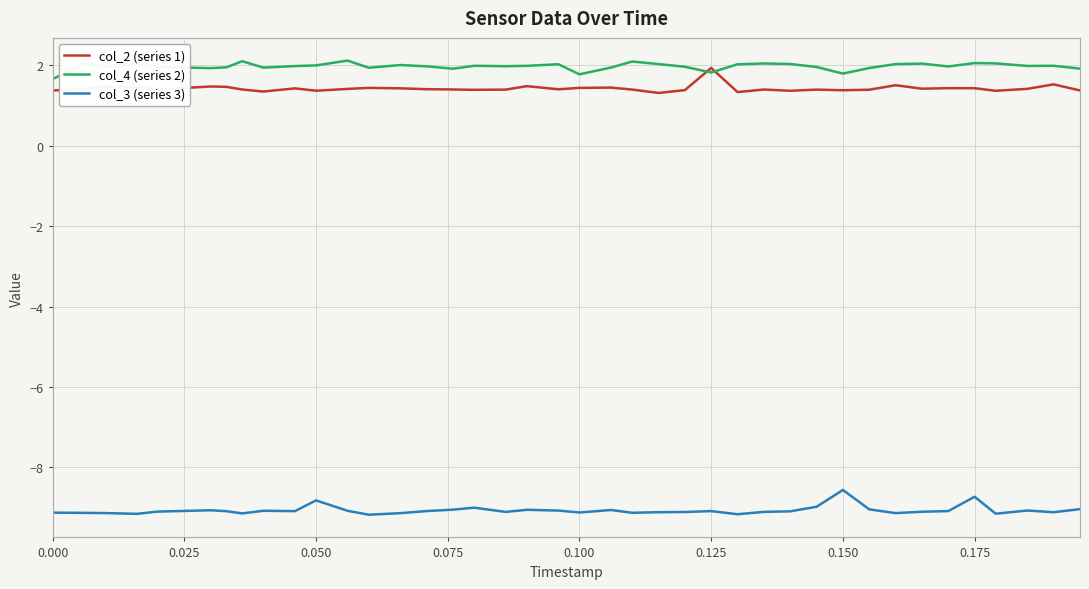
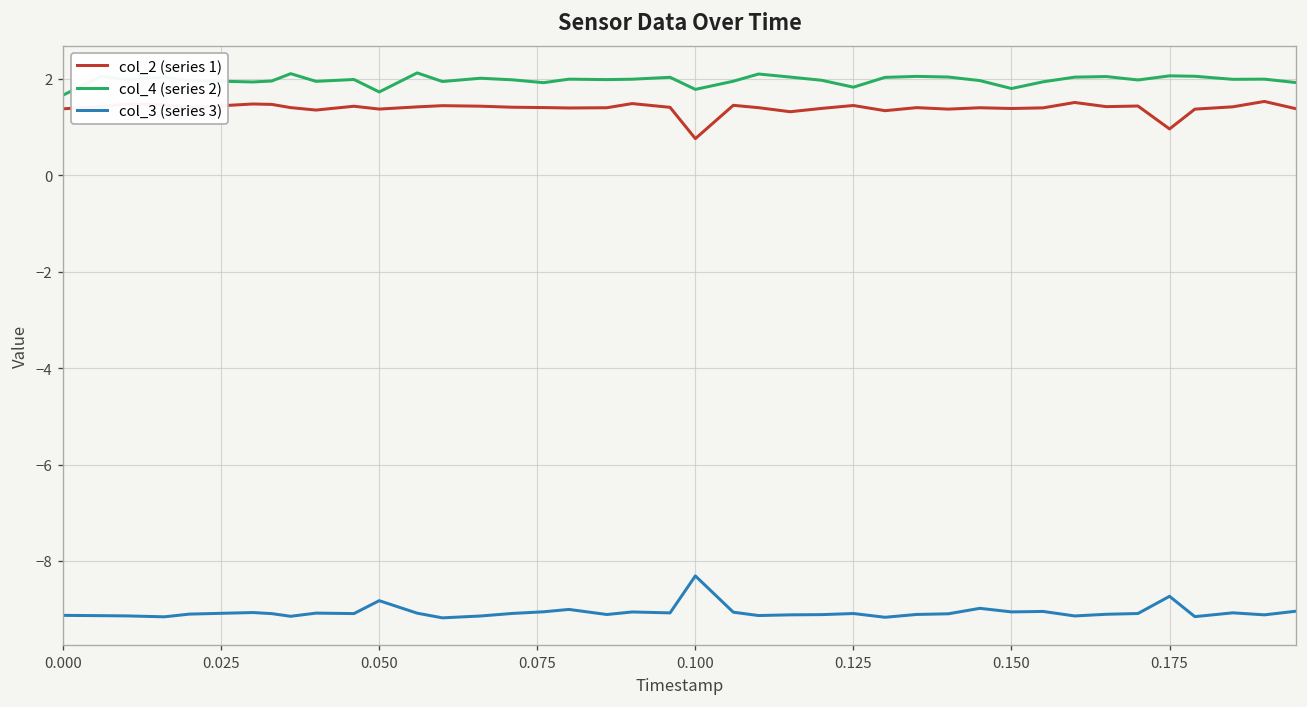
  {
    "col_2 (series 1)": {
      "0.000": 1.4,
      "0.050": 1.4,
-     "0.100": 1.4,
-     "0.125": 1.9,
+     "0.100": 0.8,
+     "0.125": 1.4,
      "0.150": 1.4,
-     "0.175": 1.4
+     "0.175": 1.0
    },
    "col_4 (series 2)": {
      "0.000": 1.7,
-     "0.050": 2.0,
+     "0.050": 1.7,
      "0.100": 1.8,
      "0.125": 1.8,
      "0.150": 1.8,
      "0.175": 2.1
    },
    "col_3 (series 3)": {
      "0.000": -9.1,
      "0.050": -8.8,
-     "0.100": -9.1,
+     "0.100": -8.3,
      "0.125": -9.1,
-     "0.150": -8.6,
+     "0.150": -9.1,
      "0.175": -8.7
    }
  }
